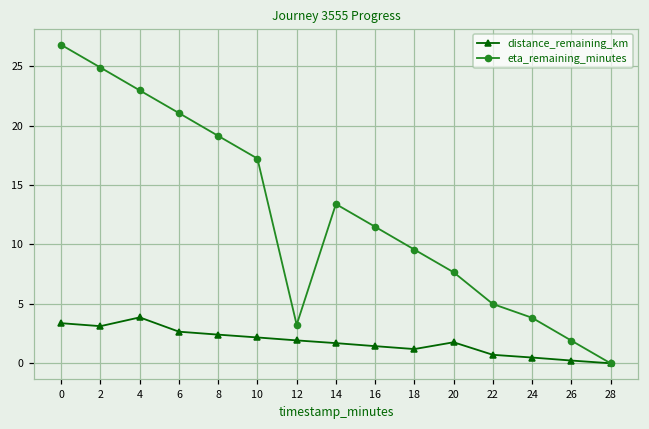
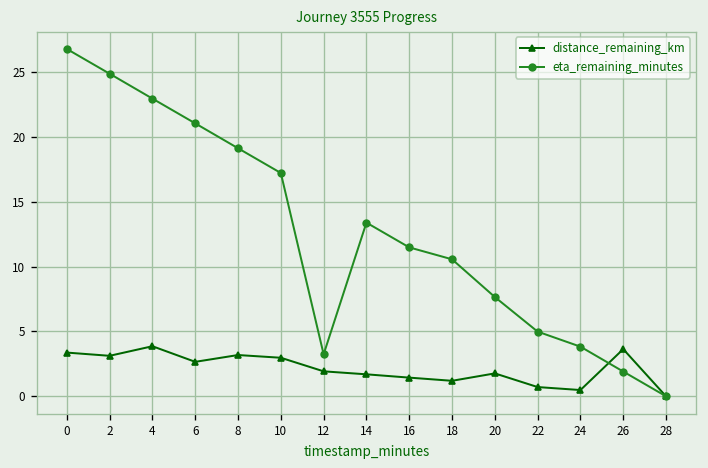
  {
    "distance_remaining_km": {
      "0": 3.4,
      "2": 3.1,
      "4": 3.9,
      "6": 2.7,
-     "8": 2.4,
-     "10": 2.2,
+     "8": 3.2,
+     "10": 3.0,
      "12": 1.9,
      "14": 1.7,
      "16": 1.4,
      "18": 1.2,
      "20": 1.8,
      "22": 0.7,
      "24": 0.5,
-     "26": 0.2
+     "26": 3.6
    },
    "eta_remaining_minutes": {
      "0": 26.8,
      "2": 24.9,
      "4": 23.0,
      "6": 21.1,
      "8": 19.1,
      "10": 17.2,
      "12": 3.2,
      "14": 13.4,
      "16": 11.5,
-     "18": 9.6,
+     "18": 10.6,
      "20": 7.7,
      "22": 5.0,
      "24": 3.8,
      "26": 1.9
    }
  }
